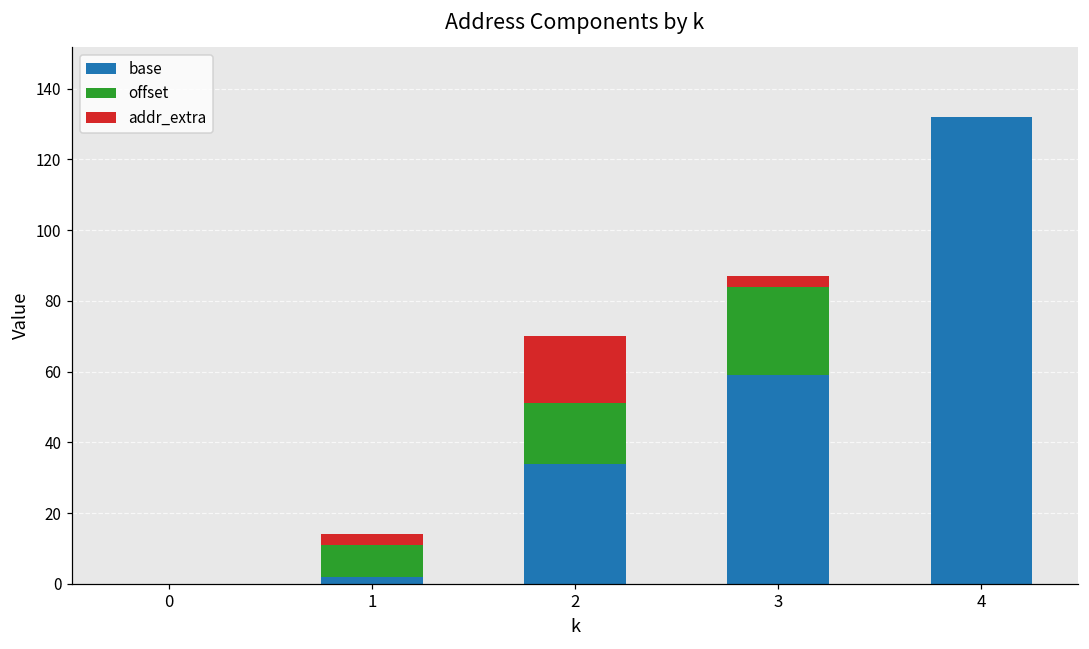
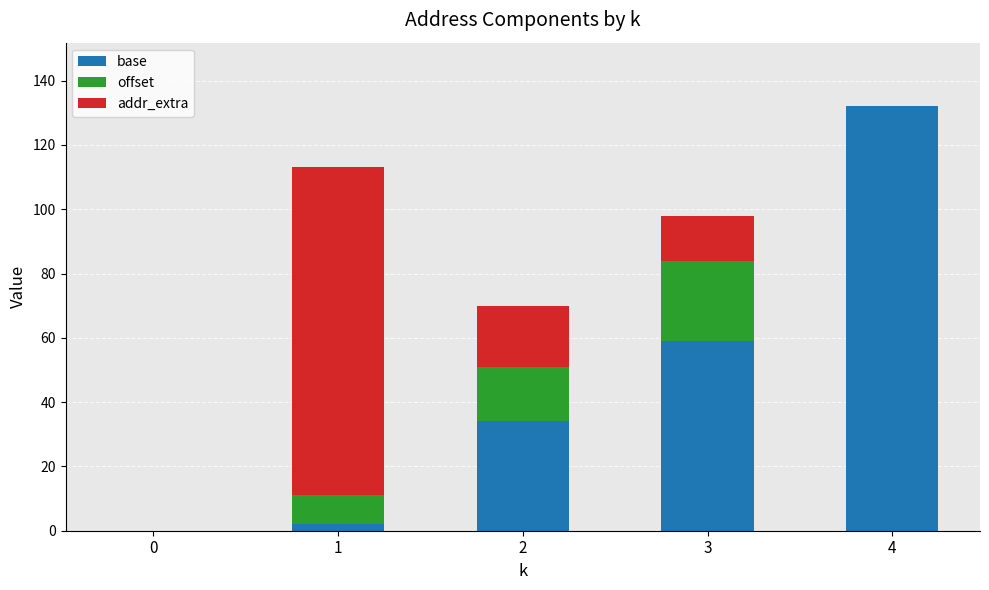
  {
    "base": {
      "0": 0,
      "1": 2,
      "2": 34,
      "3": 59,
      "4": 132
    },
    "offset": {
      "0": 0,
      "1": 9,
      "2": 17,
      "3": 25,
      "4": 0
    },
    "addr_extra": {
      "0": 0,
-     "1": 3,
+     "1": 102,
      "2": 19,
-     "3": 3,
+     "3": 14,
      "4": 0
    }
  }
